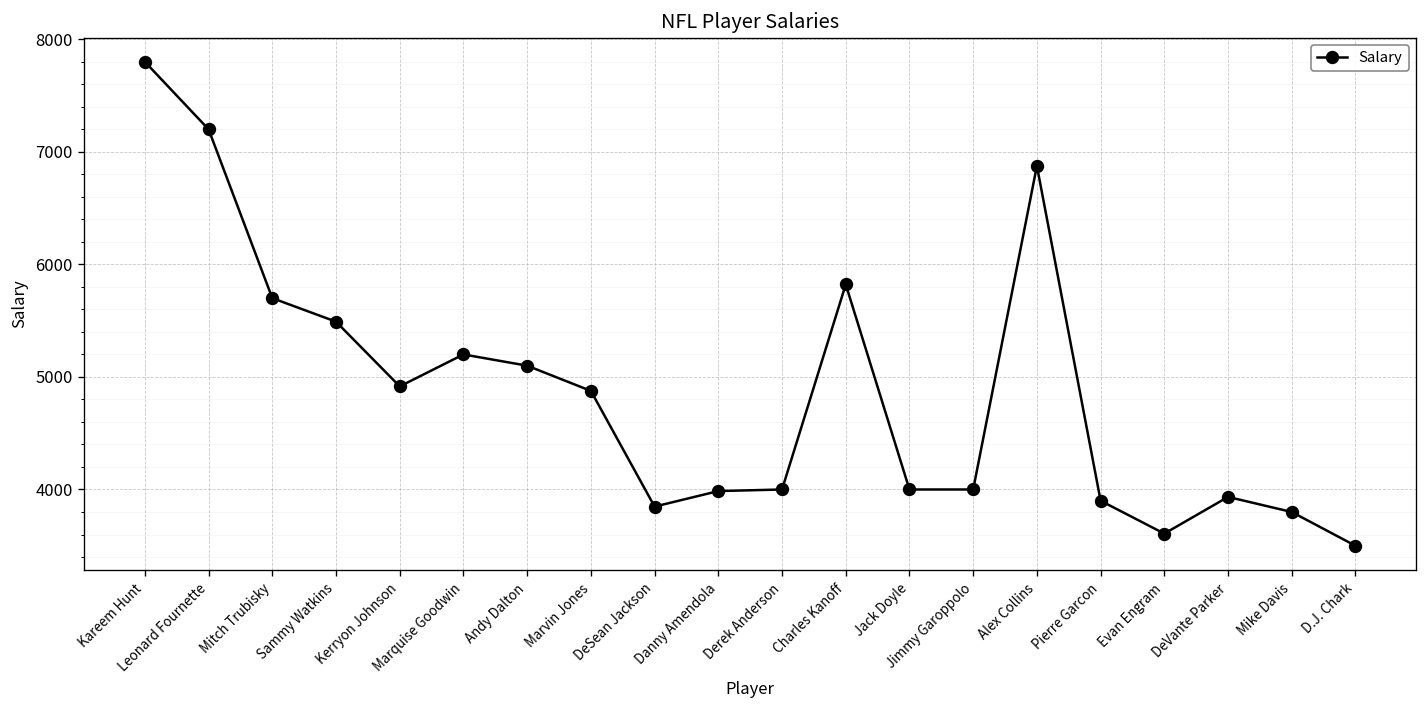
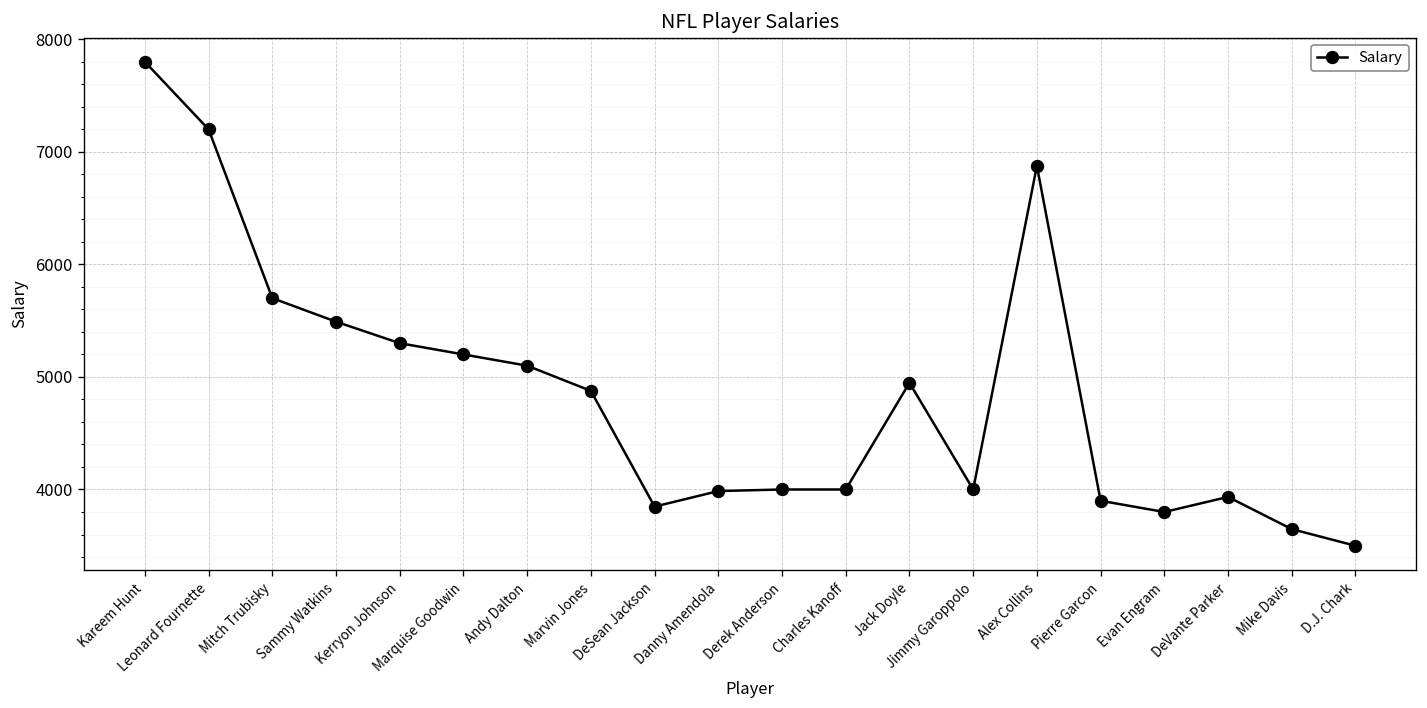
  {
    "Kareem Hunt": 7800,
    "Leonard Fournette": 7200,
    "Mitch Trubisky": 5700,
    "Sammy Watkins": 5500,
-   "Kerryon Johnson": 4900,
+   "Kerryon Johnson": 5300,
    "Marquise Goodwin": 5200,
    "Andy Dalton": 5100,
    "Marvin Jones": 4900,
    "DeSean Jackson": 3800,
    "Danny Amendola": 4000,
    "Derek Anderson": 4000,
-   "Charles Kanoff": 5800,
-   "Jack Doyle": 4000,
+   "Charles Kanoff": 4000,
+   "Jack Doyle": 4900,
    "Jimmy Garoppolo": 4000,
    "Alex Collins": 6900,
    "Pierre Garcon": 3900,
-   "Evan Engram": 3600,
+   "Evan Engram": 3800,
    "DeVante Parker": 3900,
-   "Mike Davis": 3800,
+   "Mike Davis": 3600,
    "D.J. Chark": 3500
  }
